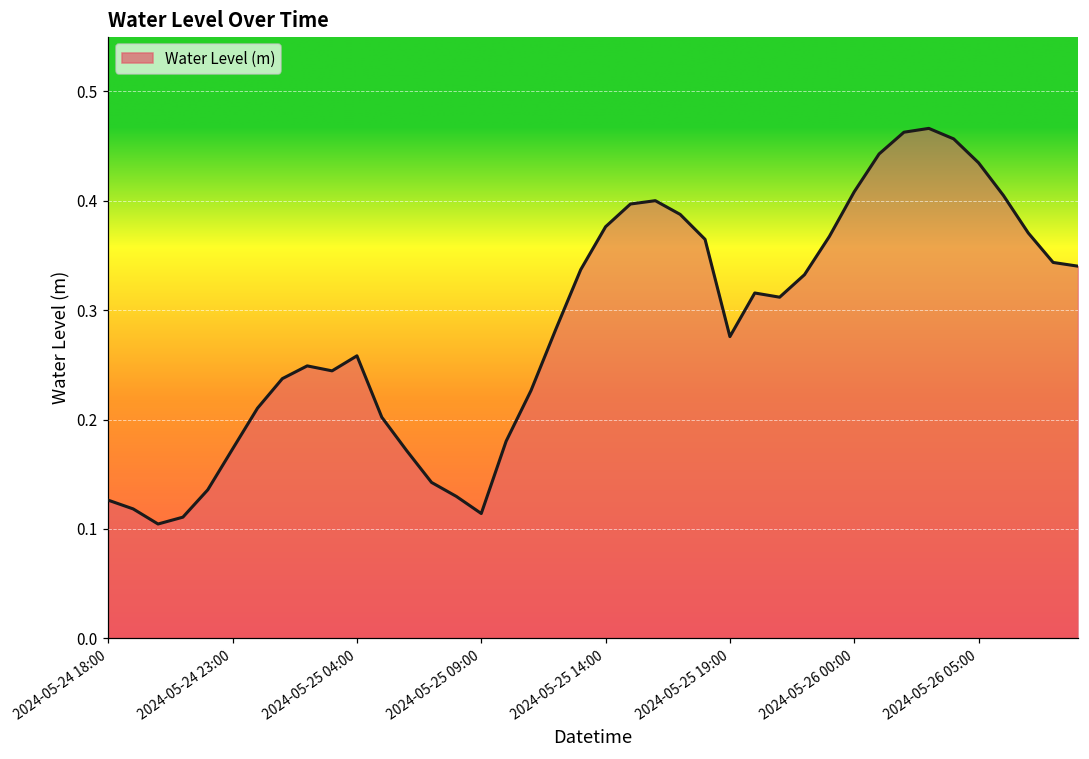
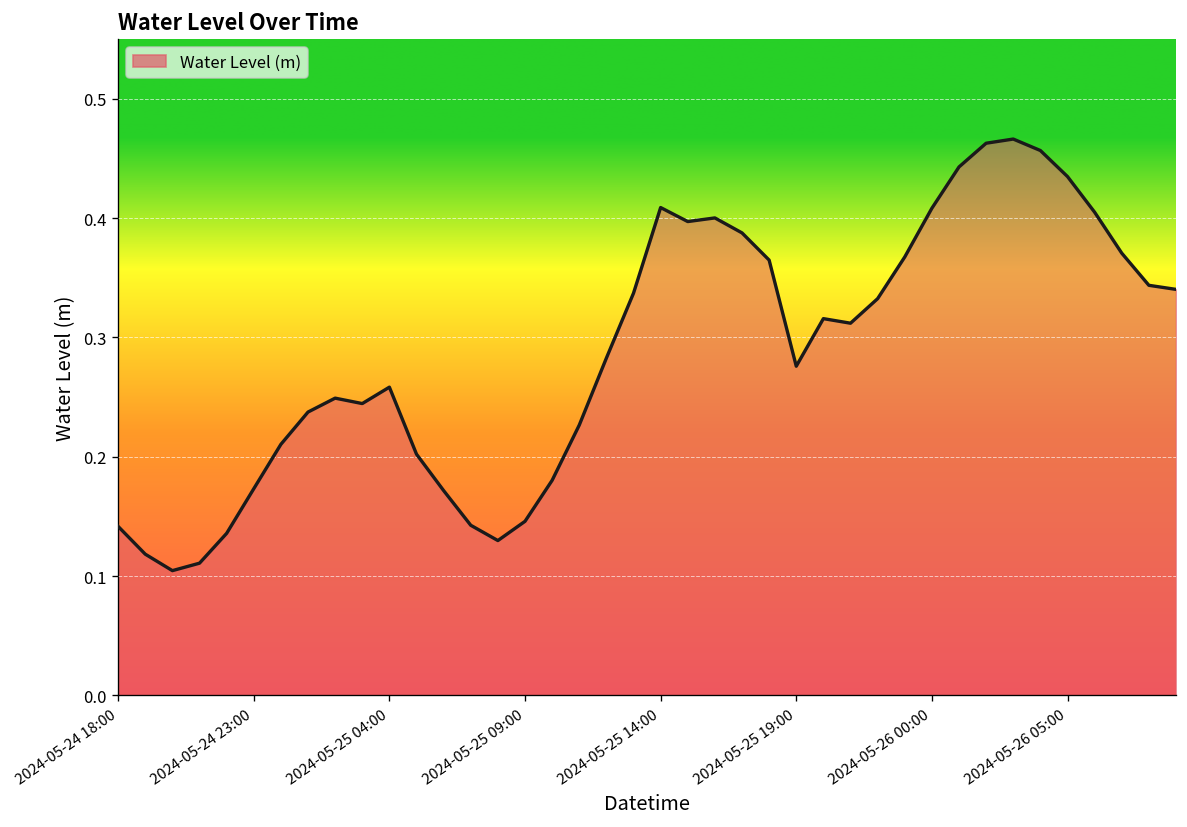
  {
-   "2024-05-24 18:00": 0.13,
+   "2024-05-24 18:00": 0.14,
    "2024-05-24 23:00": 0.17,
    "2024-05-25 04:00": 0.26,
-   "2024-05-25 09:00": 0.11,
-   "2024-05-25 14:00": 0.38,
+   "2024-05-25 09:00": 0.15,
+   "2024-05-25 14:00": 0.41,
    "2024-05-25 19:00": 0.28,
    "2024-05-26 00:00": 0.41,
    "2024-05-26 05:00": 0.43
  }
